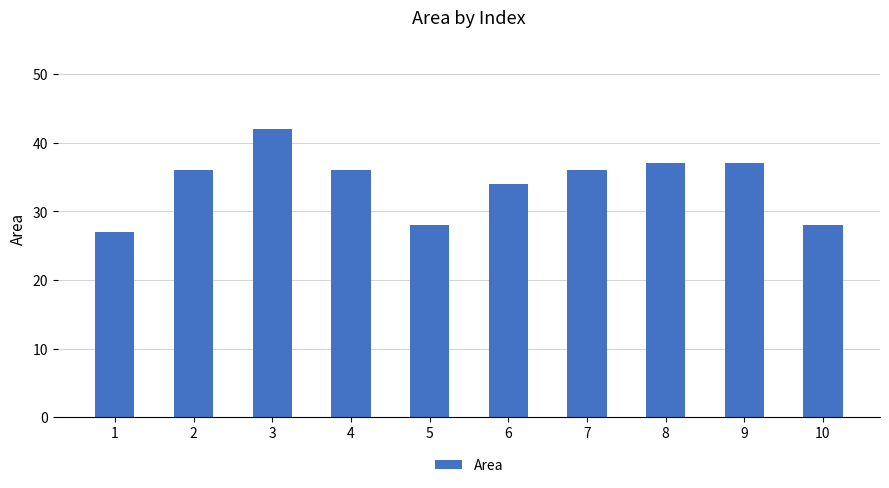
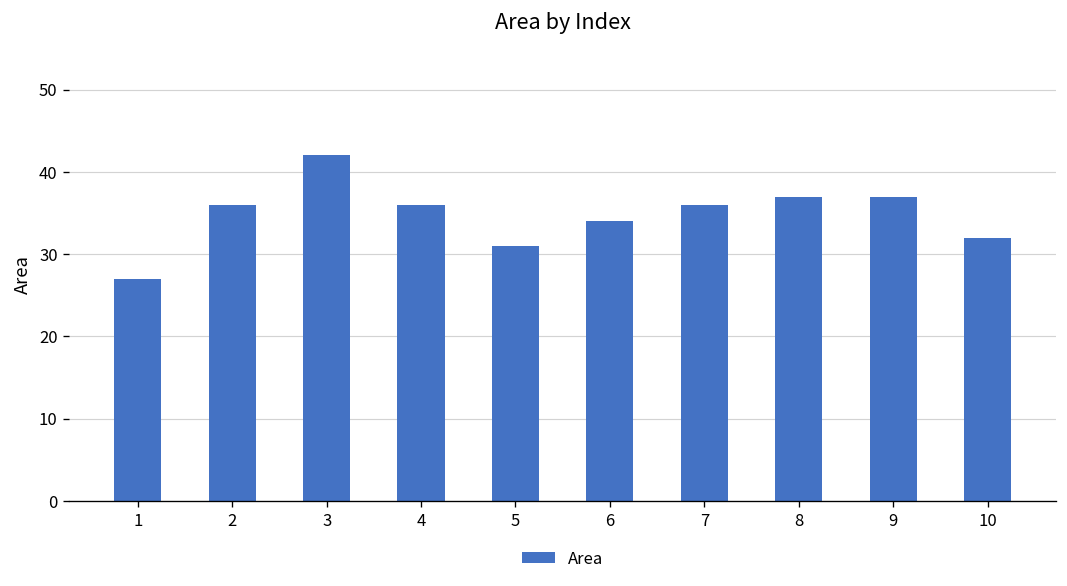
  {
    "1": 27,
    "2": 36,
    "3": 42,
    "4": 36,
-   "5": 28,
+   "5": 31,
    "6": 34,
    "7": 36,
    "8": 37,
    "9": 37,
-   "10": 28
+   "10": 32
  }
